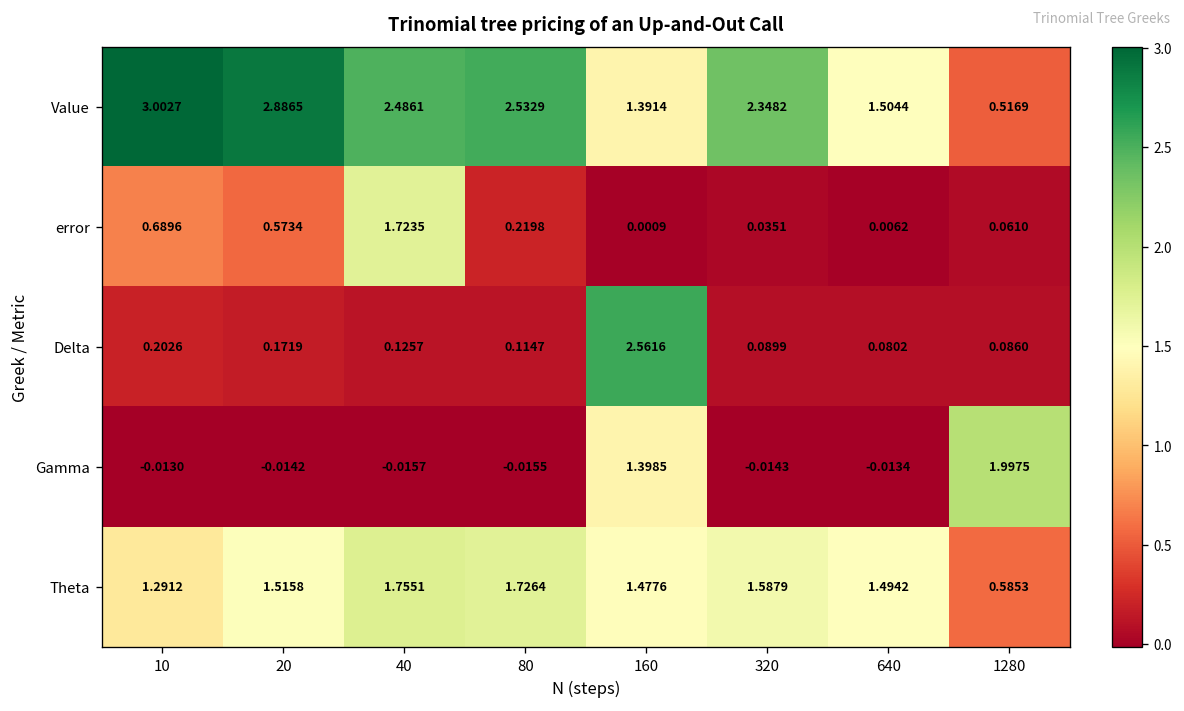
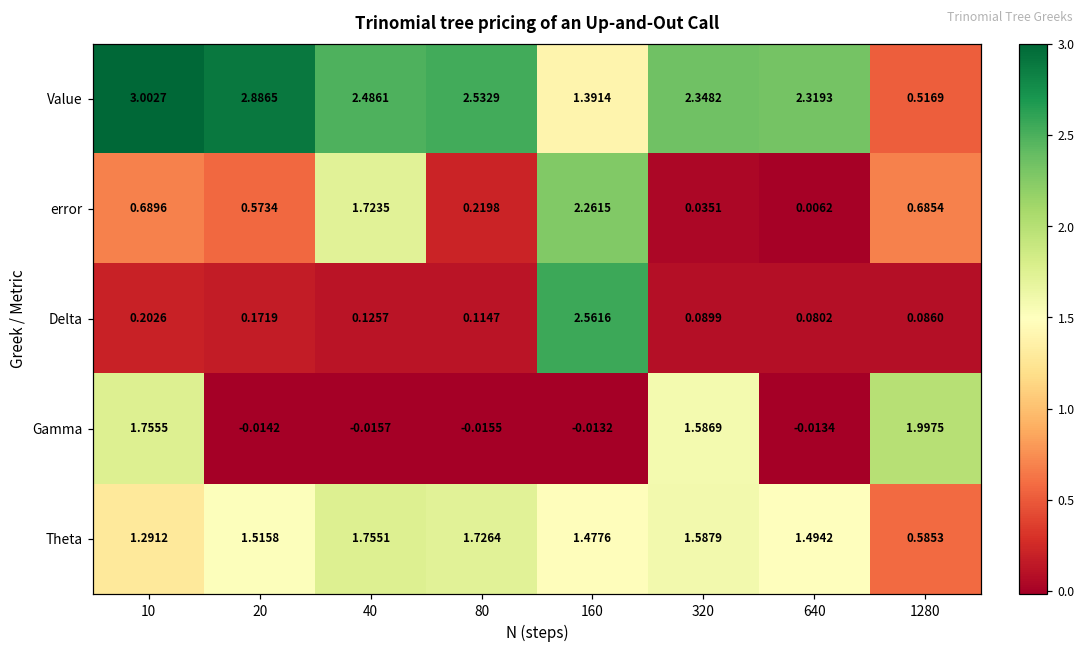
  {
    "Value": {
      "10": 3.0027,
      "20": 2.8865,
      "40": 2.4861,
      "80": 2.5329,
      "160": 1.3914,
      "320": 2.3482,
-     "640": 1.5044,
+     "640": 2.3193,
      "1280": 0.5169
    },
    "error": {
      "10": 0.6896,
      "20": 0.5734,
      "40": 1.7235,
      "80": 0.2198,
-     "160": 0.0009,
+     "160": 2.2615,
      "320": 0.0351,
      "640": 0.0062,
-     "1280": 0.0610
+     "1280": 0.6854
    },
    "Delta": {
      "10": 0.2026,
      "20": 0.1719,
      "40": 0.1257,
      "80": 0.1147,
      "160": 2.5616,
      "320": 0.0899,
      "640": 0.0802,
      "1280": 0.0860
    },
    "Gamma": {
-     "10": -0.0130,
+     "10": 1.7555,
      "20": -0.0142,
      "40": -0.0157,
      "80": -0.0155,
-     "160": 1.3985,
-     "320": -0.0143,
+     "160": -0.0132,
+     "320": 1.5869,
      "640": -0.0134,
      "1280": 1.9975
    },
    "Theta": {
      "10": 1.2912,
      "20": 1.5158,
      "40": 1.7551,
      "80": 1.7264,
      "160": 1.4776,
      "320": 1.5879,
      "640": 1.4942,
      "1280": 0.5853
    }
  }
